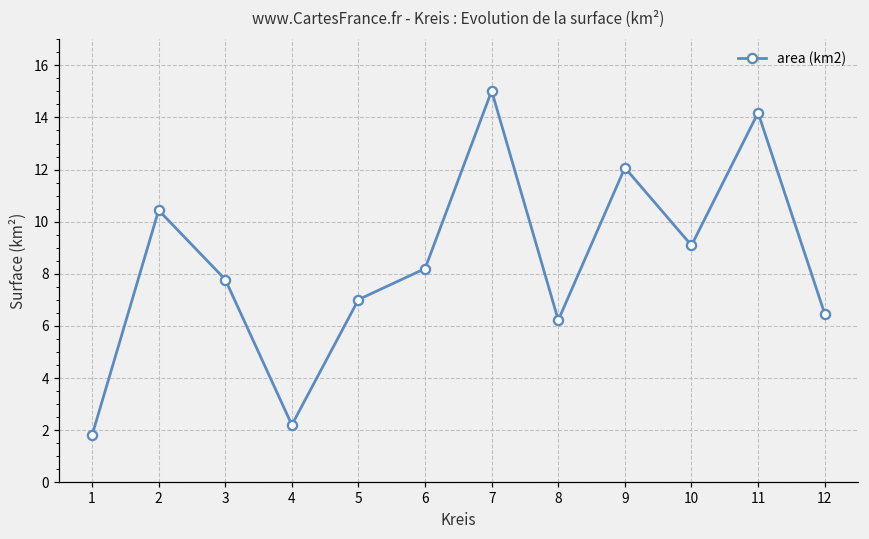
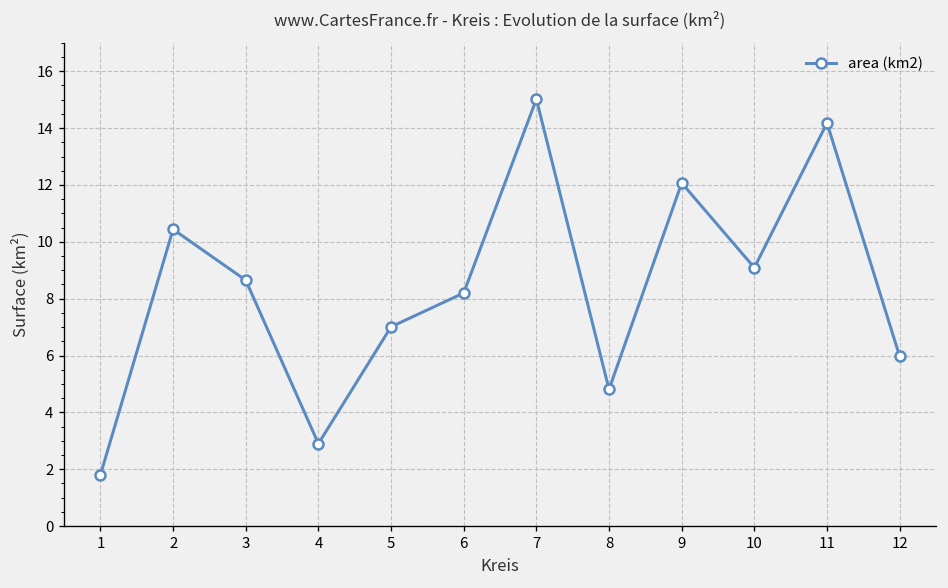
  {
    "1": 1.8,
    "2": 10.4,
-   "3": 7.8,
-   "4": 2.2,
+   "3": 8.7,
+   "4": 2.9,
    "5": 7.0,
    "6": 8.2,
    "7": 15.0,
-   "8": 6.2,
+   "8": 4.8,
    "9": 12.1,
    "10": 9.1,
    "11": 14.2,
-   "12": 6.5
+   "12": 6.0
  }
